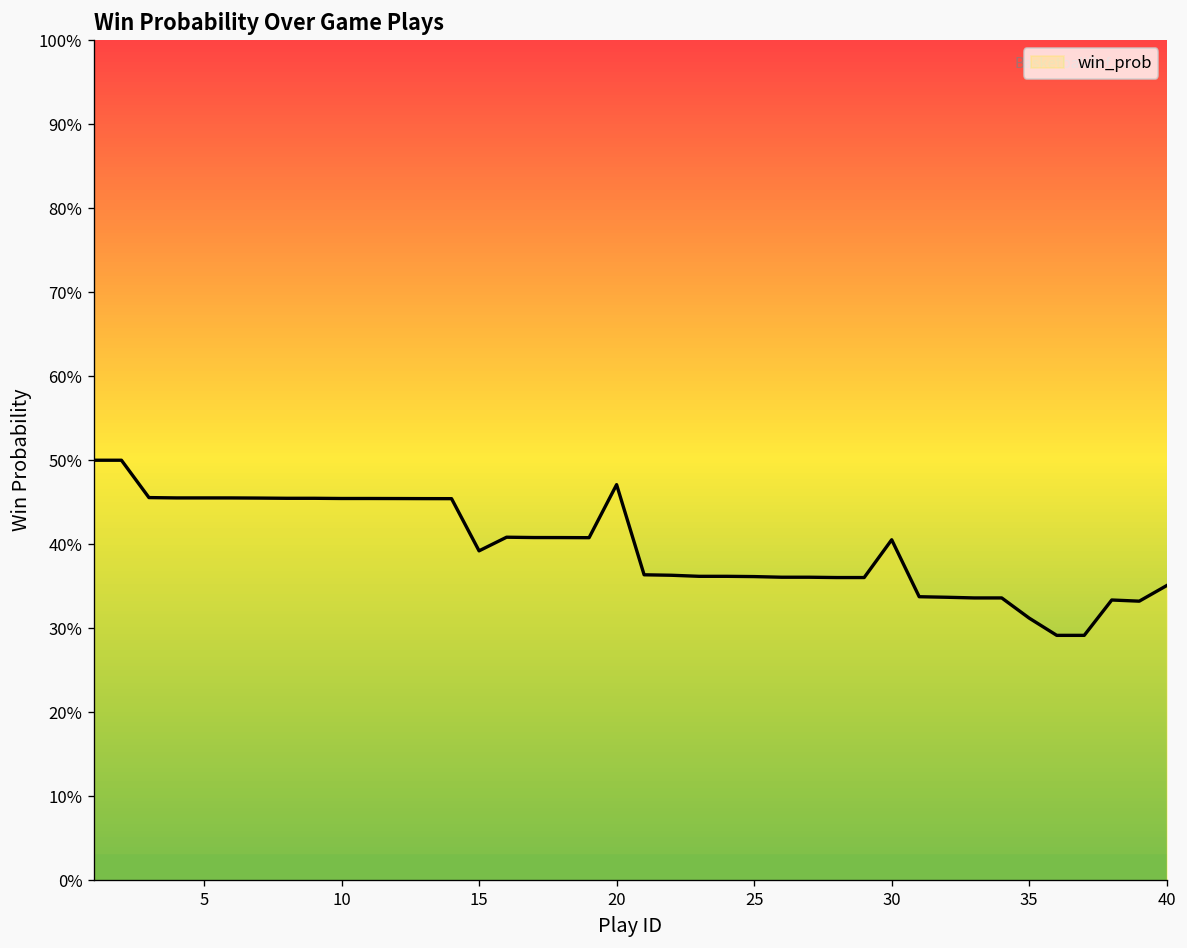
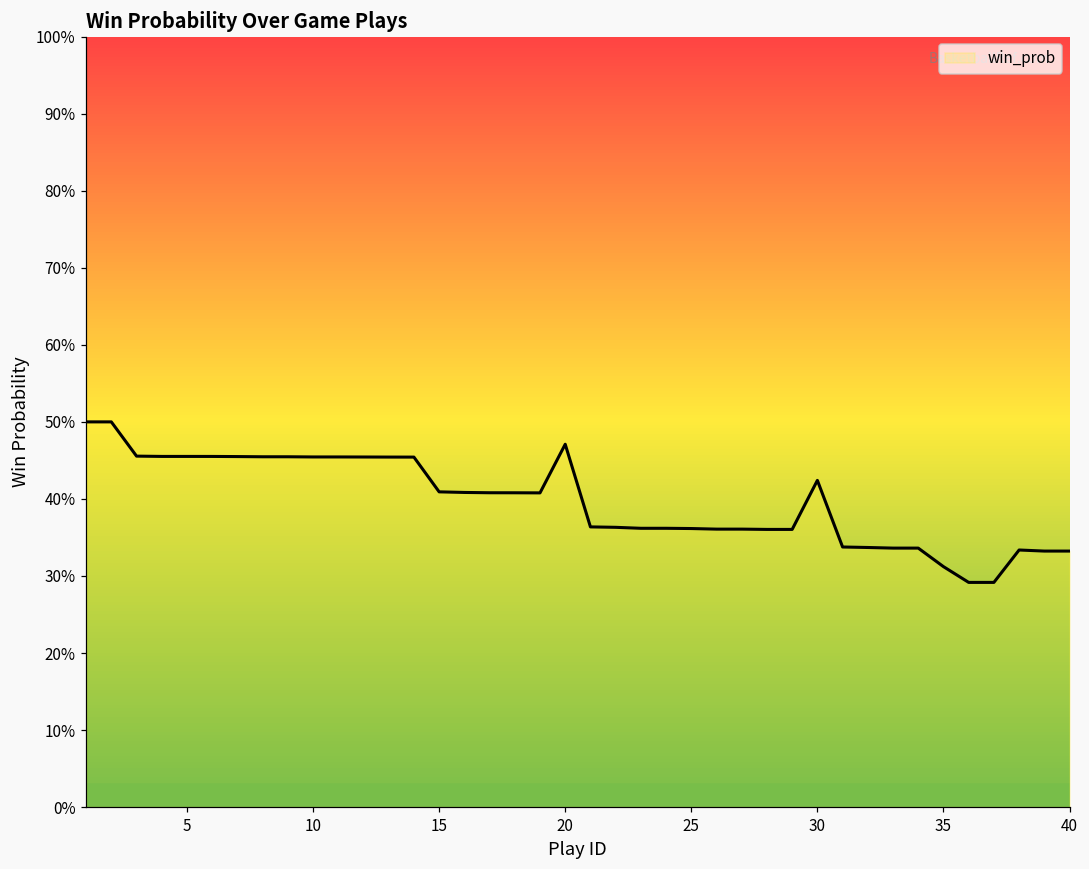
  {
    "5": "46%",
    "10": "45%",
-   "15": "39%",
+   "15": "41%",
    "20": "47%",
    "25": "36%",
-   "30": "41%",
+   "30": "42%",
    "35": "31%",
-   "40": "35%"
+   "40": "33%"
  }
